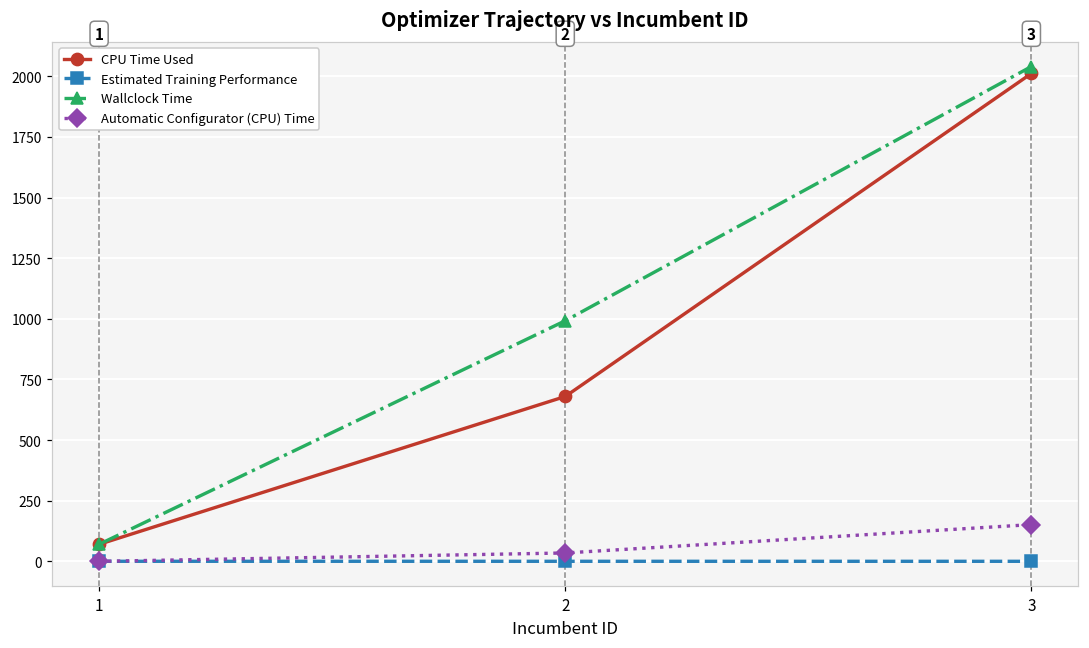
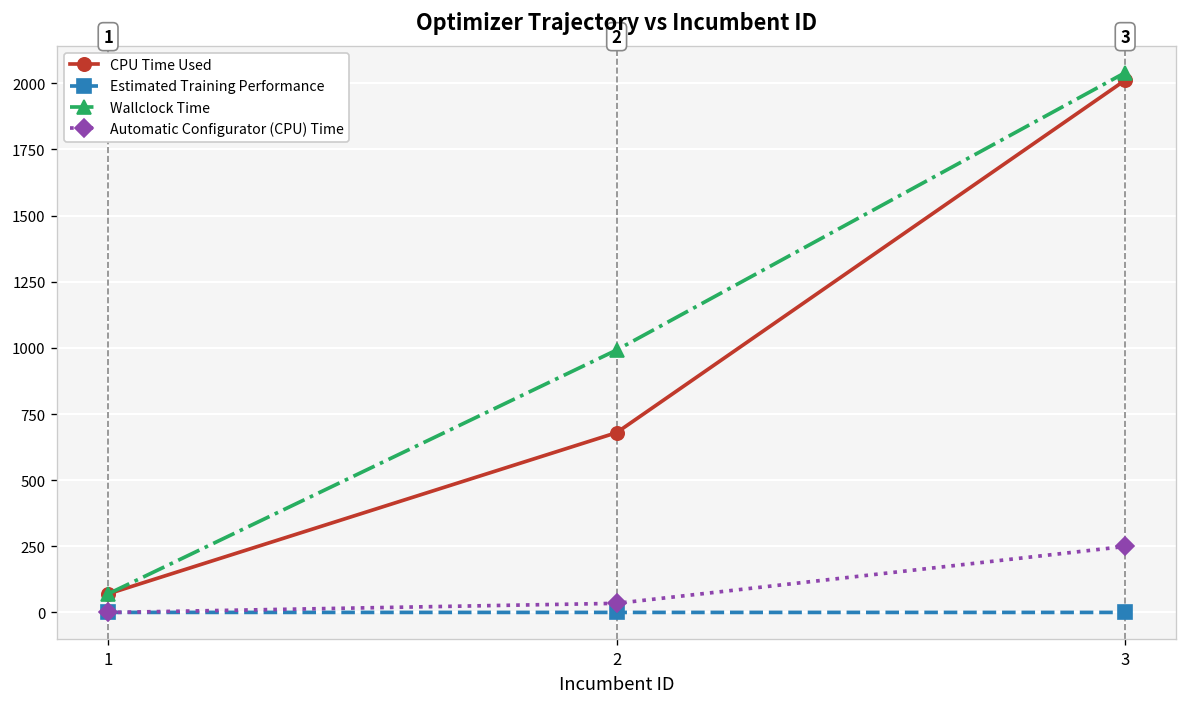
  {
    "CPU Time Used": {
      "2": 680,
      "3": 2010
    },
    "Estimated Training Performance": {
      "2": 0,
      "3": 0
    },
    "Wallclock Time": {
      "2": 990
    },
    "Automatic Configurator (CPU) Time": {
      "2": 30,
-     "3": 150
+     "3": 250
    }
  }
